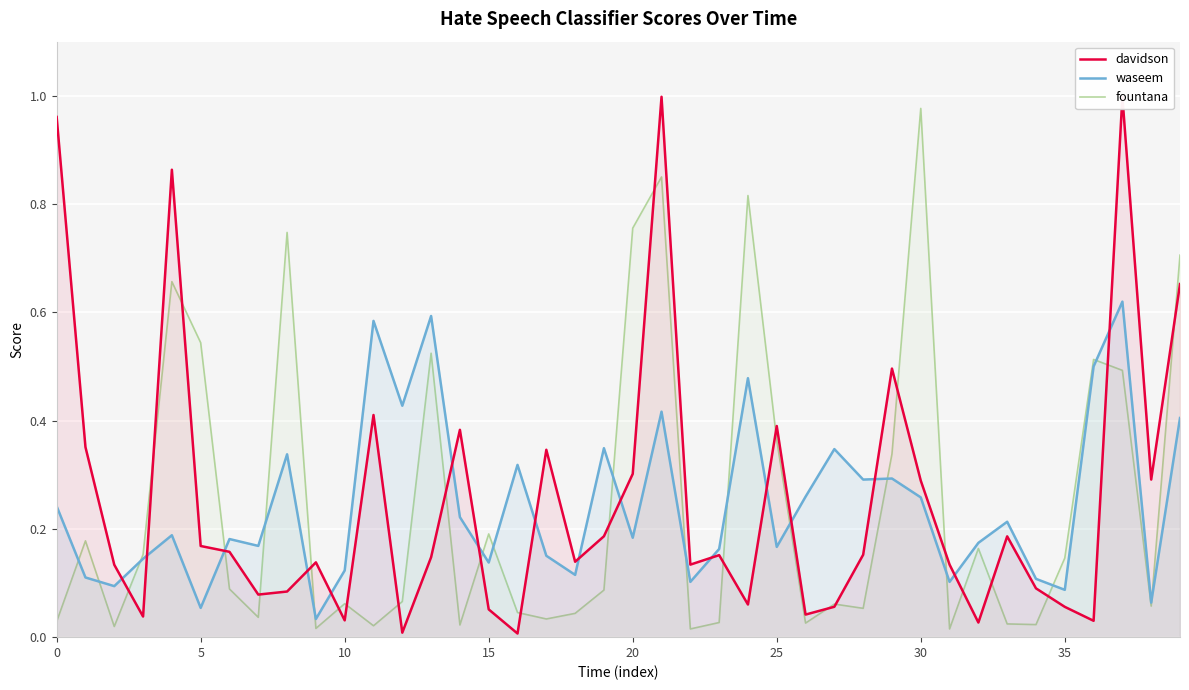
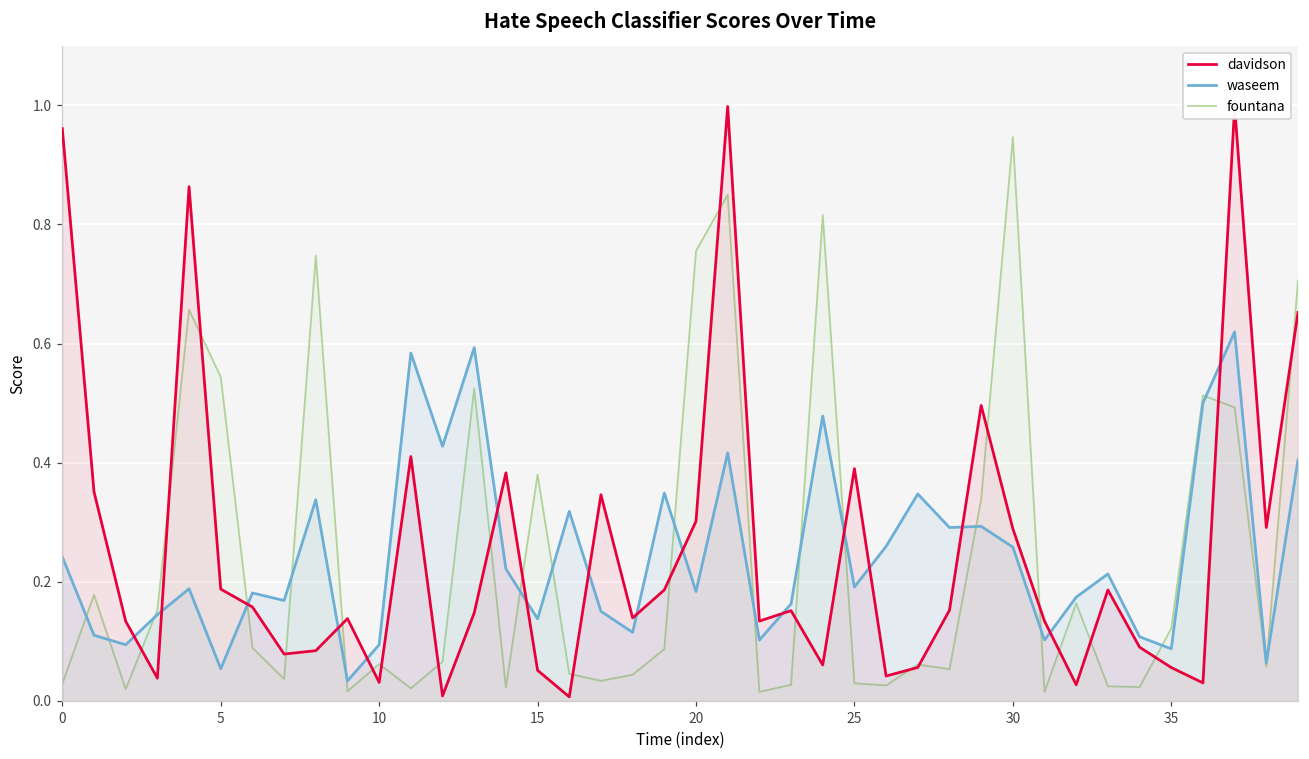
  {
    "davidson": {
      "0": 0.96,
-     "5": 0.17,
+     "5": 0.19,
      "10": 0.03,
      "15": 0.05,
      "20": 0.30,
      "25": 0.39,
      "30": 0.29,
      "35": 0.06
    },
    "waseem": {
      "0": 0.24,
      "5": 0.05,
-     "10": 0.12,
+     "10": 0.09,
      "15": 0.14,
      "20": 0.18,
-     "25": 0.17,
+     "25": 0.19,
      "30": 0.26,
      "35": 0.09
    },
    "fountana": {
      "0": 0.03,
      "5": 0.54,
      "10": 0.06,
-     "15": 0.19,
+     "15": 0.38,
      "20": 0.76,
-     "25": 0.36,
-     "30": 0.98,
-     "35": 0.15
+     "25": 0.03,
+     "30": 0.95,
+     "35": 0.12
    }
  }
